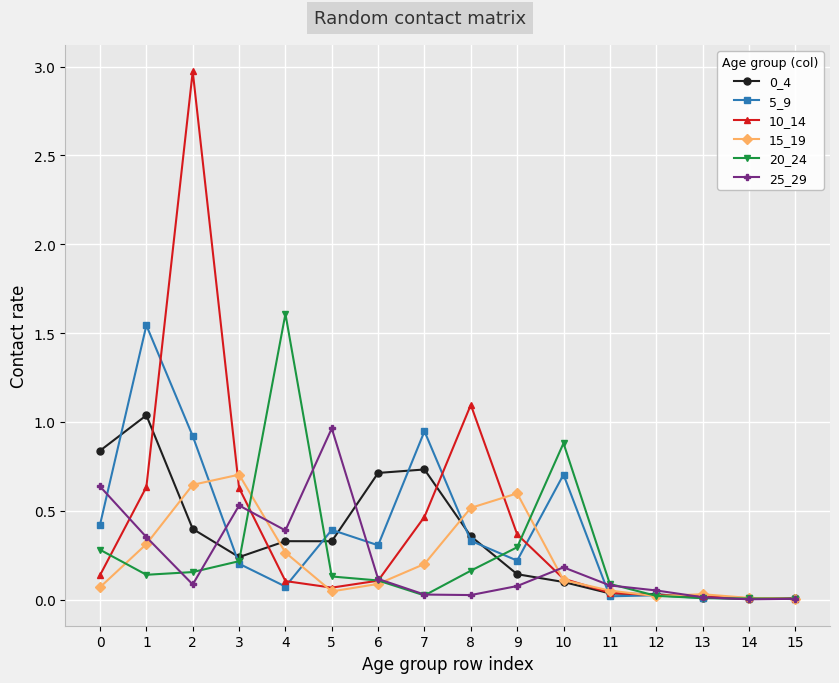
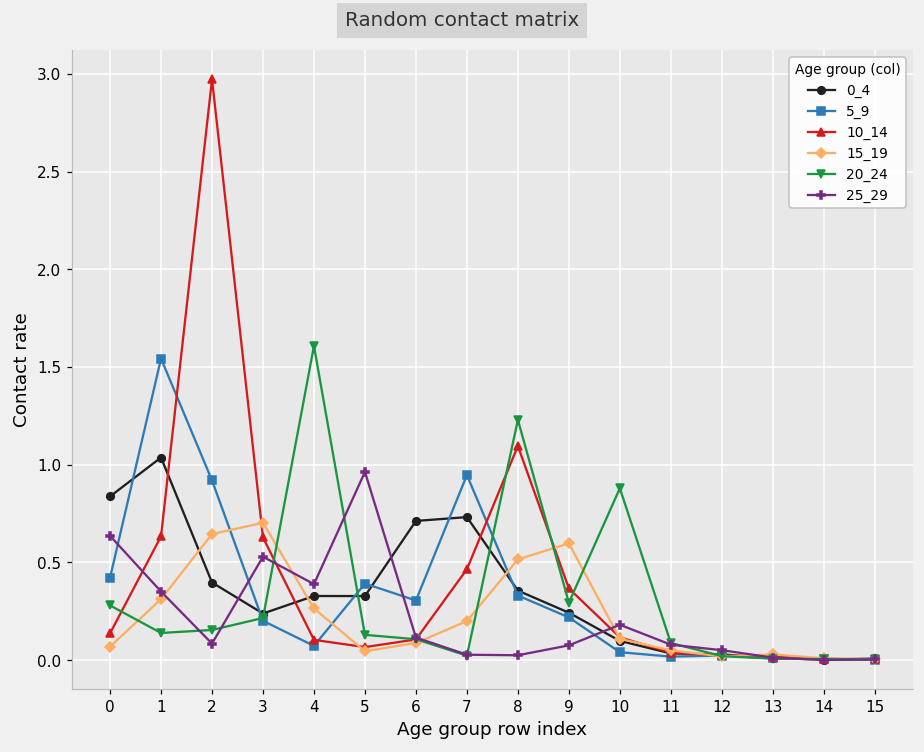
  {
    "0_4": {
      "0": 0.84,
      "1": 1.04,
      "2": 0.40,
      "3": 0.24,
      "4": 0.33,
      "5": 0.33,
      "6": 0.71,
      "7": 0.73,
      "8": 0.36,
-     "9": 0.14
+     "9": 0.24
    },
    "5_9": {
      "0": 0.42,
      "1": 1.54,
      "2": 0.92,
      "4": 0.07,
      "5": 0.39,
      "6": 0.31,
      "7": 0.95,
      "8": 0.33,
      "9": 0.22,
-     "10": 0.70,
+     "10": 0.04,
      "11": 0.02
    },
    "10_14": {
      "0": 0.14,
      "1": 0.63,
      "2": 2.97,
      "3": 0.63,
      "4": 0.10,
      "5": 0.07,
      "7": 0.47,
      "8": 1.10,
      "9": 0.37
    },
    "15_19": {
      "0": 0.07,
      "1": 0.31,
      "2": 0.65,
      "3": 0.70,
      "4": 0.26,
      "5": 0.05,
      "6": 0.09,
      "7": 0.20,
      "8": 0.52,
      "9": 0.60
    },
    "20_24": {
      "0": 0.28,
      "1": 0.14,
      "2": 0.15,
      "4": 1.61,
      "5": 0.13,
-     "8": 0.16,
+     "8": 1.23,
      "9": 0.29,
      "10": 0.88
    },
    "25_29": {
      "0": 0.64,
      "1": 0.35,
      "2": 0.08,
      "3": 0.53,
      "4": 0.39,
      "5": 0.96,
      "8": 0.03,
      "9": 0.08,
      "10": 0.18,
      "12": 0.05
    }
  }
